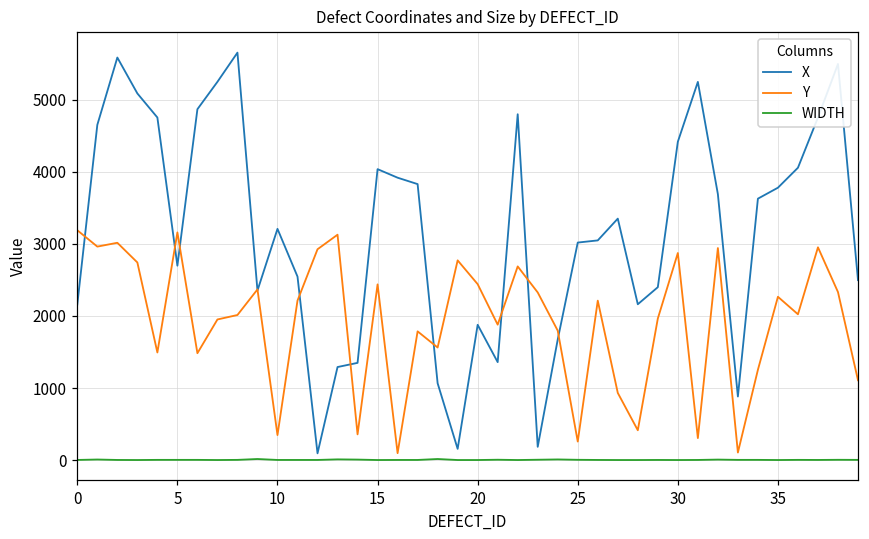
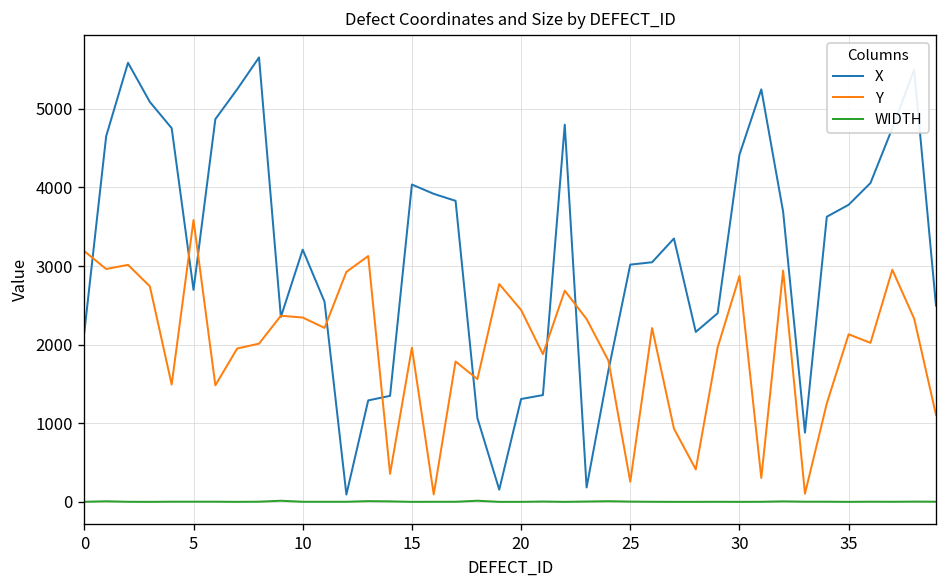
  {
    "X": {
      "0": 2200,
      "5": 2700,
      "10": 3200,
      "15": 4000,
-     "20": 1900,
+     "20": 1300,
      "25": 3000,
      "30": 4400,
      "35": 3800
    },
    "Y": {
      "0": 3200,
-     "5": 3200,
-     "10": 300,
-     "15": 2400,
+     "5": 3600,
+     "10": 2300,
+     "15": 2000,
      "20": 2400,
      "25": 300,
      "30": 2900,
-     "35": 2300
+     "35": 2100
    },
    "WIDTH": {
      "0": 0,
      "5": 0,
      "10": 0,
      "15": 0,
      "20": 0,
      "25": 0,
      "30": 0,
      "35": 0
    }
  }
